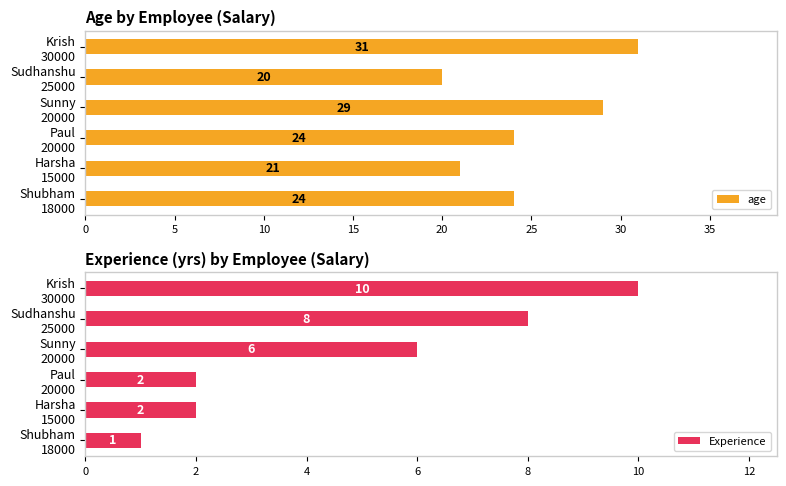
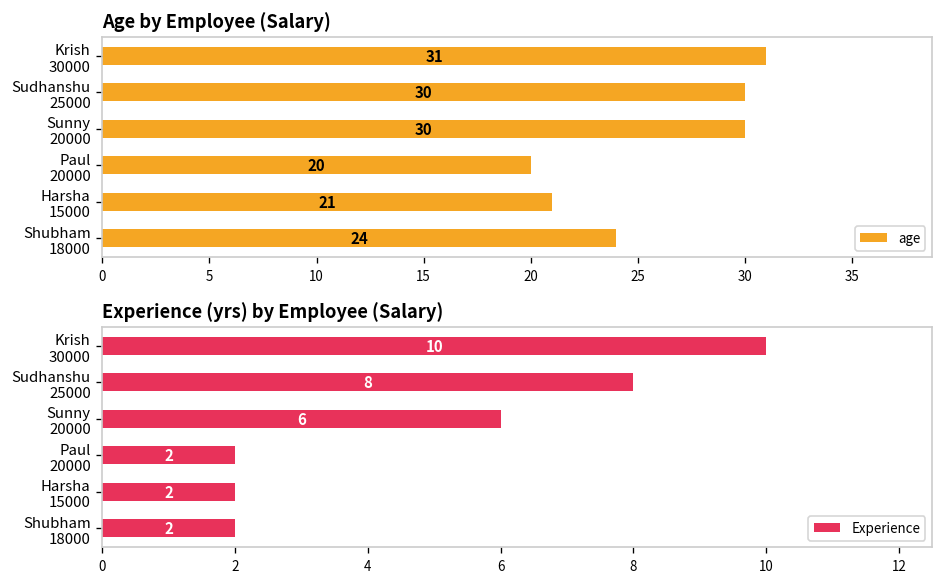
  {
    "Age by Employee (Salary)": {
      "Krish 30000": 31,
-     "Sudhanshu 25000": 20,
-     "Sunny 20000": 29,
-     "Paul 20000": 24,
+     "Sudhanshu 25000": 30,
+     "Sunny 20000": 30,
+     "Paul 20000": 20,
      "Harsha 15000": 21,
      "Shubham 18000": 24
    },
    "Experience (yrs) by Employee (Salary)": {
      "Krish 30000": 10,
      "Sudhanshu 25000": 8,
      "Sunny 20000": 6,
      "Paul 20000": 2,
      "Harsha 15000": 2,
-     "Shubham 18000": 1
+     "Shubham 18000": 2
    }
  }
